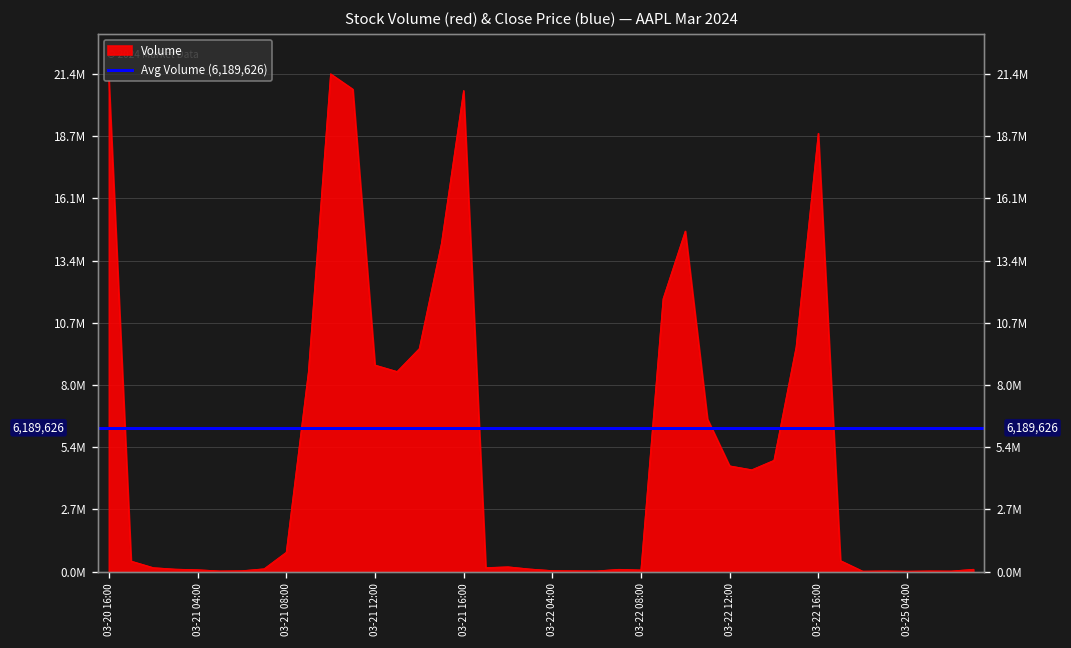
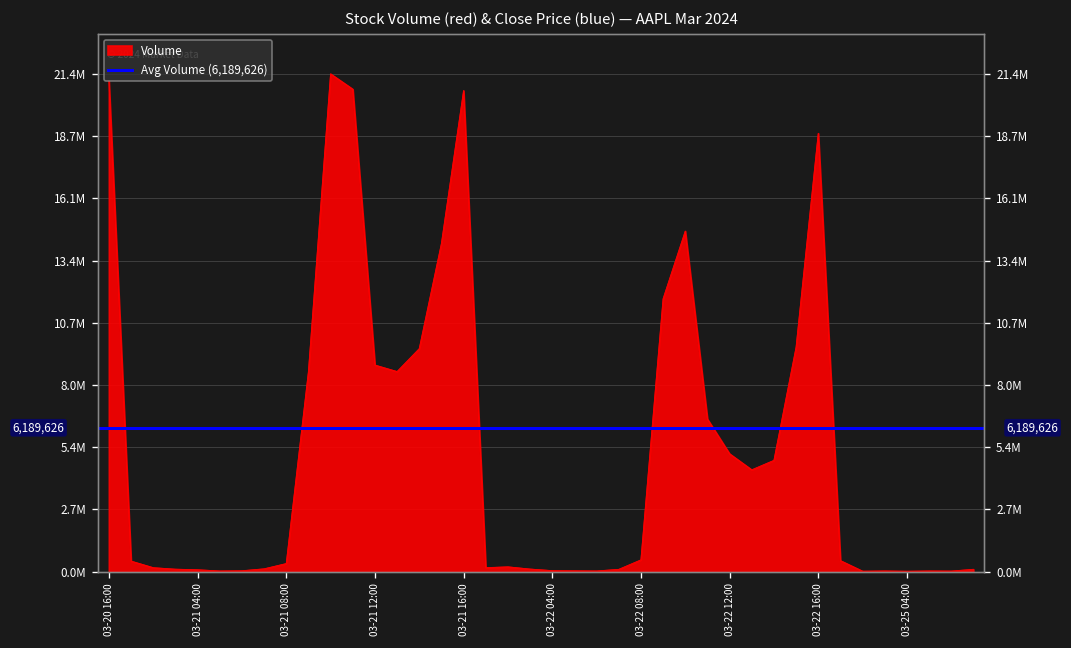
  {
    "03-21 04:00": 100000,
-   "03-21 08:00": 800000,
+   "03-21 08:00": 400000,
    "03-21 12:00": 8900000,
    "03-21 16:00": 20700000,
    "03-22 04:00": 0,
-   "03-22 08:00": 100000,
-   "03-22 12:00": 4600000,
+   "03-22 08:00": 500000,
+   "03-22 12:00": 5100000,
    "03-22 16:00": 18900000,
    "03-25 04:00": 0
  }
